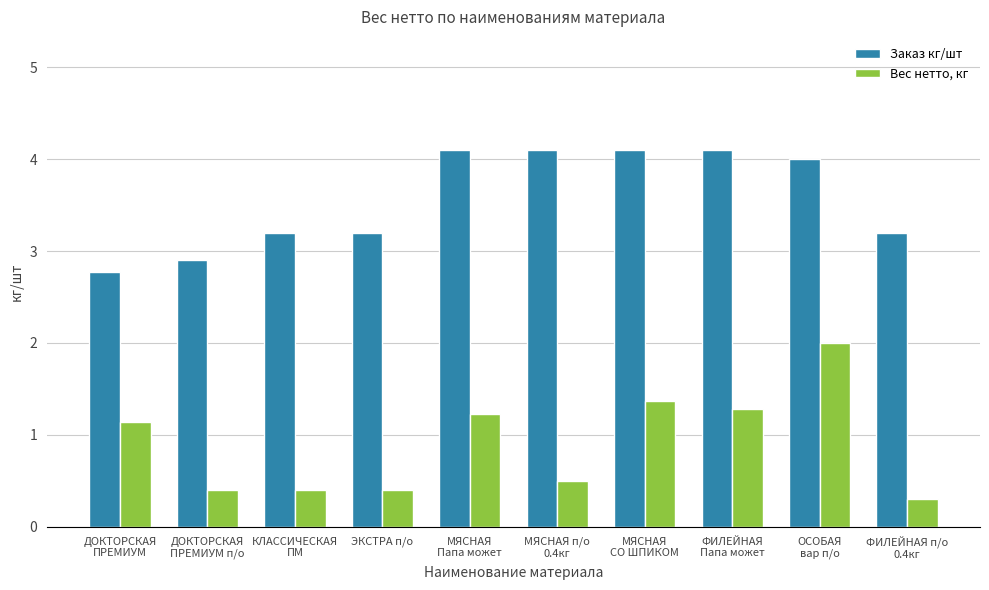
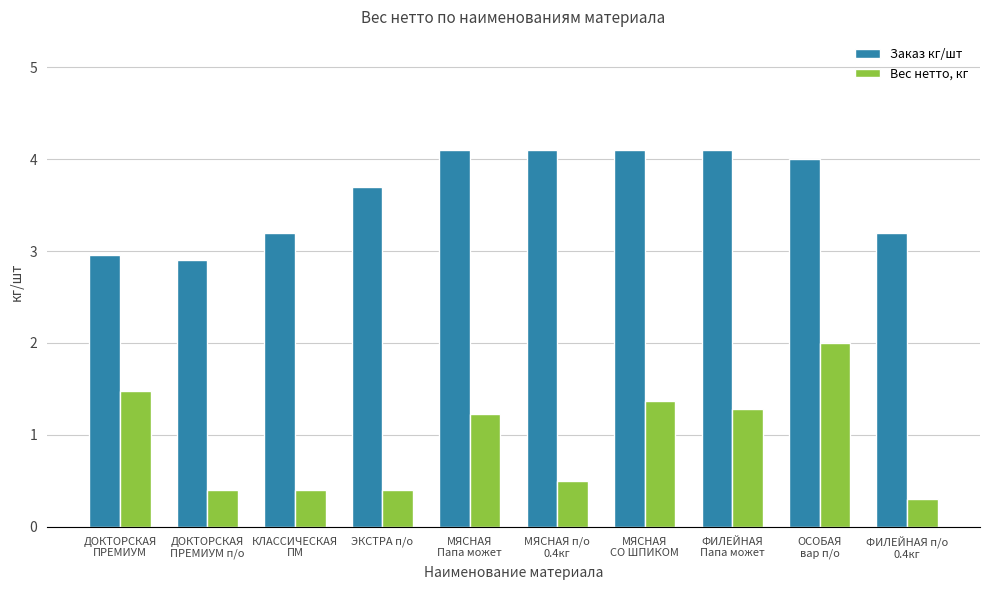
  {
    "Заказ кг/шт": {
-     "ДОКТОРСКАЯ ПРЕМИУМ": 2.8,
+     "ДОКТОРСКАЯ ПРЕМИУМ": 3.0,
      "ДОКТОРСКАЯ ПРЕМИУМ п/о": 2.9,
      "КЛАССИЧЕСКАЯ ПМ": 3.2,
-     "ЭКСТРА п/о": 3.2,
+     "ЭКСТРА п/о": 3.7,
      "МЯСНАЯ Папа может": 4.1,
      "МЯСНАЯ п/о 0.4кг": 4.1,
      "МЯСНАЯ СО ШПИКОМ": 4.1,
      "ФИЛЕЙНАЯ Папа может": 4.1,
      "ОСОБАЯ вар п/о": 4.0,
      "ФИЛЕЙНАЯ п/о 0.4кг": 3.2
    },
    "Вес нетто, кг": {
-     "ДОКТОРСКАЯ ПРЕМИУМ": 1.1,
+     "ДОКТОРСКАЯ ПРЕМИУМ": 1.5,
      "ДОКТОРСКАЯ ПРЕМИУМ п/о": 0.4,
      "КЛАССИЧЕСКАЯ ПМ": 0.4,
      "ЭКСТРА п/о": 0.4,
      "МЯСНАЯ Папа может": 1.2,
      "МЯСНАЯ п/о 0.4кг": 0.5,
      "МЯСНАЯ СО ШПИКОМ": 1.4,
      "ФИЛЕЙНАЯ Папа может": 1.3,
      "ОСОБАЯ вар п/о": 2.0,
      "ФИЛЕЙНАЯ п/о 0.4кг": 0.3
    }
  }
